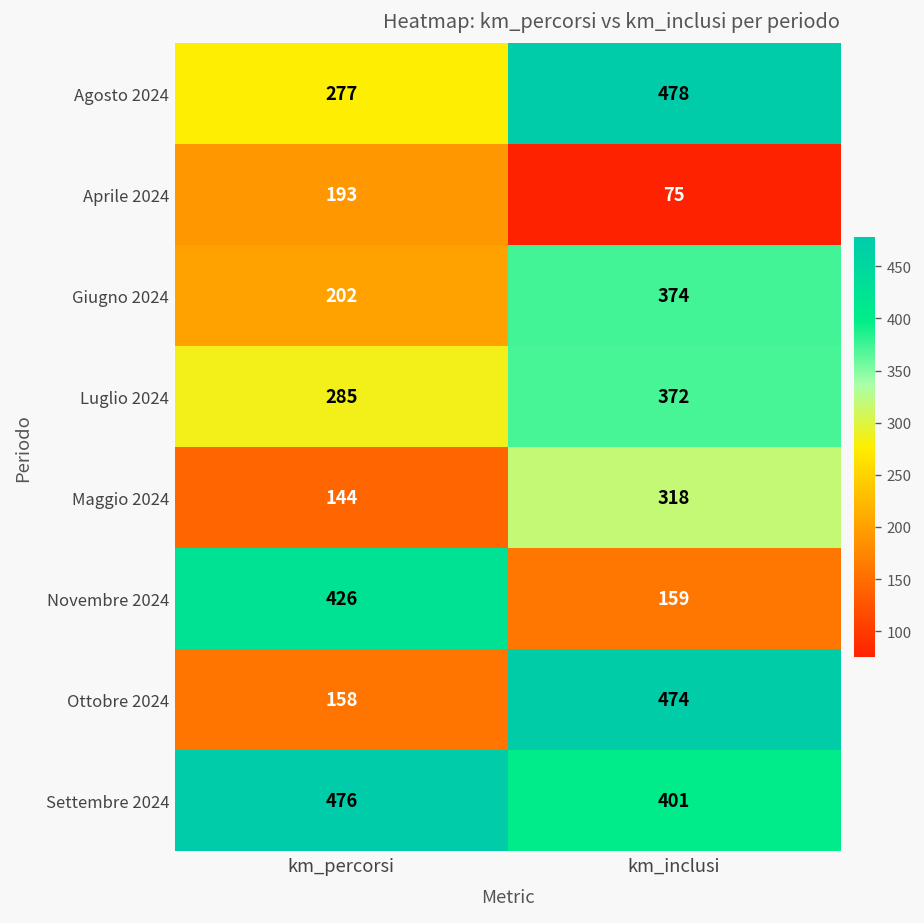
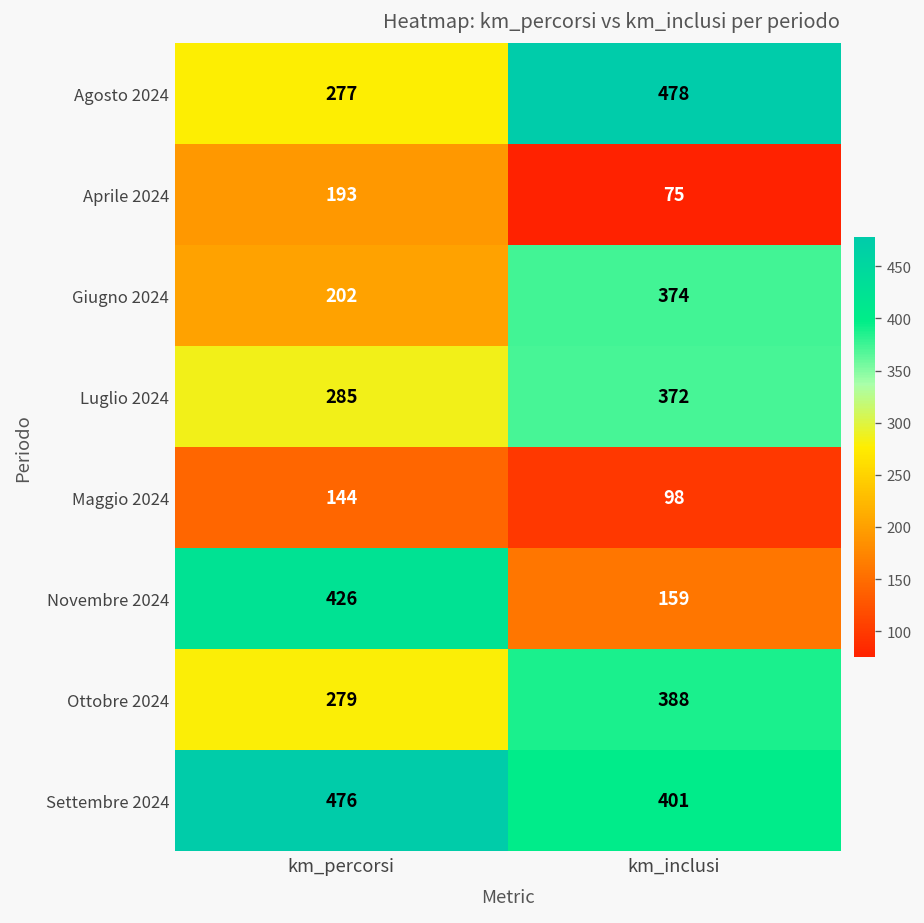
  {
    "Agosto 2024": {
      "km_percorsi": 277,
      "km_inclusi": 478
    },
    "Aprile 2024": {
      "km_percorsi": 193,
      "km_inclusi": 75
    },
    "Giugno 2024": {
      "km_percorsi": 202,
      "km_inclusi": 374
    },
    "Luglio 2024": {
      "km_percorsi": 285,
      "km_inclusi": 372
    },
    "Maggio 2024": {
      "km_percorsi": 144,
-     "km_inclusi": 318
+     "km_inclusi": 98
    },
    "Novembre 2024": {
      "km_percorsi": 426,
      "km_inclusi": 159
    },
    "Ottobre 2024": {
-     "km_percorsi": 158,
-     "km_inclusi": 474
+     "km_percorsi": 279,
+     "km_inclusi": 388
    },
    "Settembre 2024": {
      "km_percorsi": 476,
      "km_inclusi": 401
    }
  }
